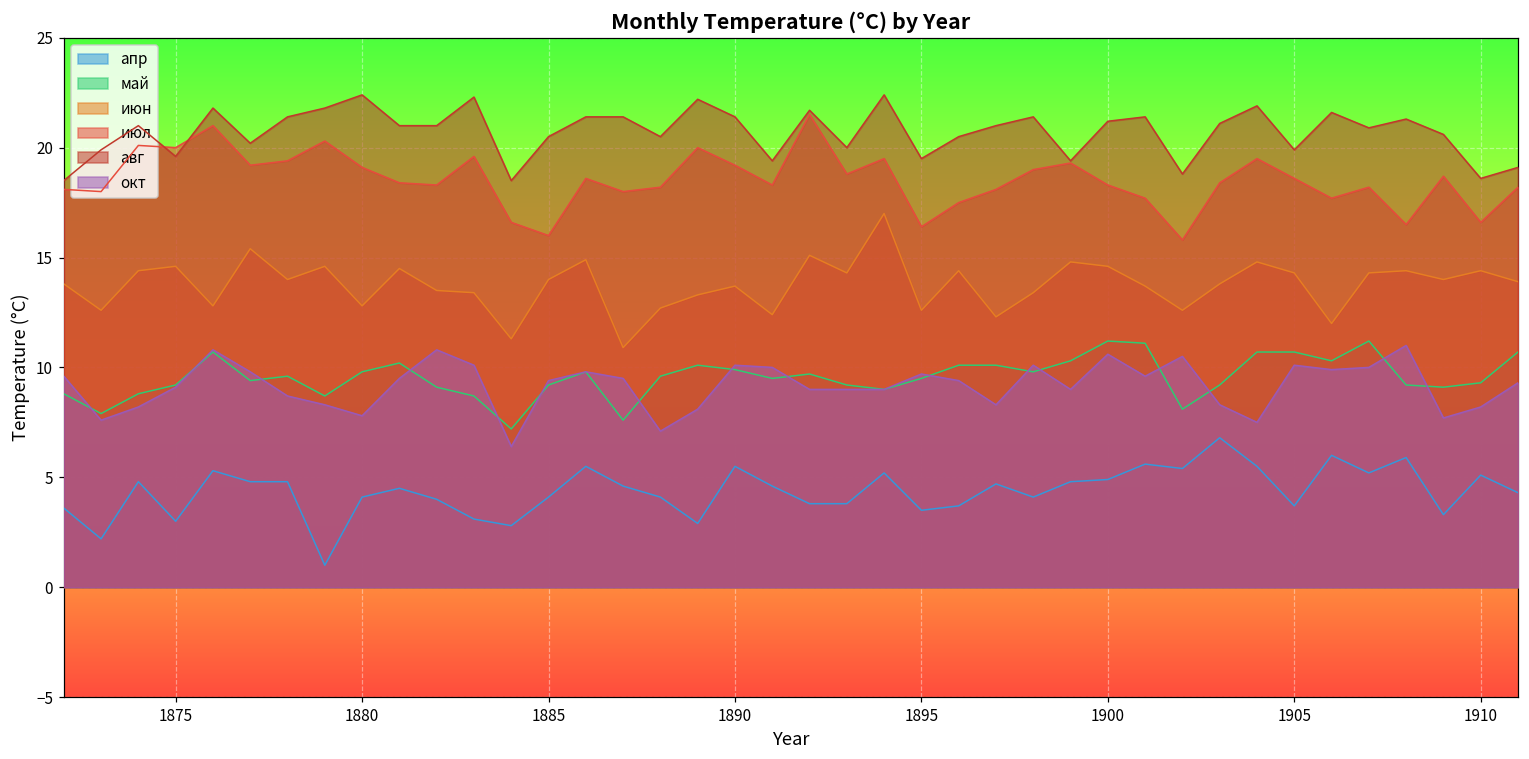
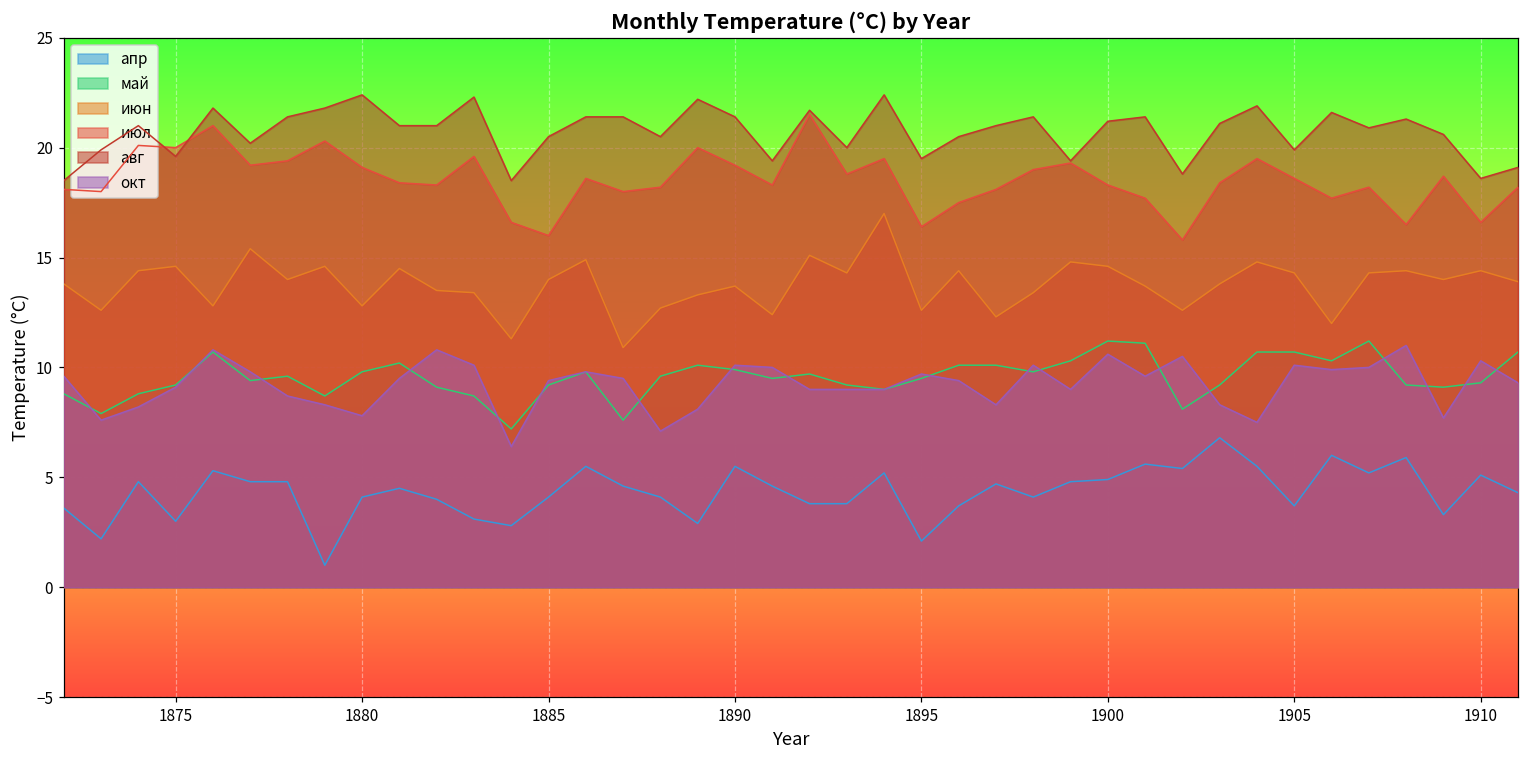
  {
    "апр": {
      "1875": 3.0,
      "1880": 4.1,
      "1885": 4.1,
      "1890": 5.5,
-     "1895": 3.5,
+     "1895": 2.1,
      "1900": 4.9,
      "1905": 3.7,
      "1910": 5.1
    },
    "май": {
      "1880": 9.8,
      "1885": 9.2,
      "1890": 9.9,
      "1895": 9.5,
      "1900": 11.2,
      "1905": 10.7,
      "1910": 9.3
    },
    "окт": {
      "1880": 7.8,
      "1885": 9.4,
      "1890": 10.1,
      "1895": 9.7,
      "1900": 10.6,
      "1905": 10.1,
-     "1910": 8.2
+     "1910": 10.3
    }
  }
